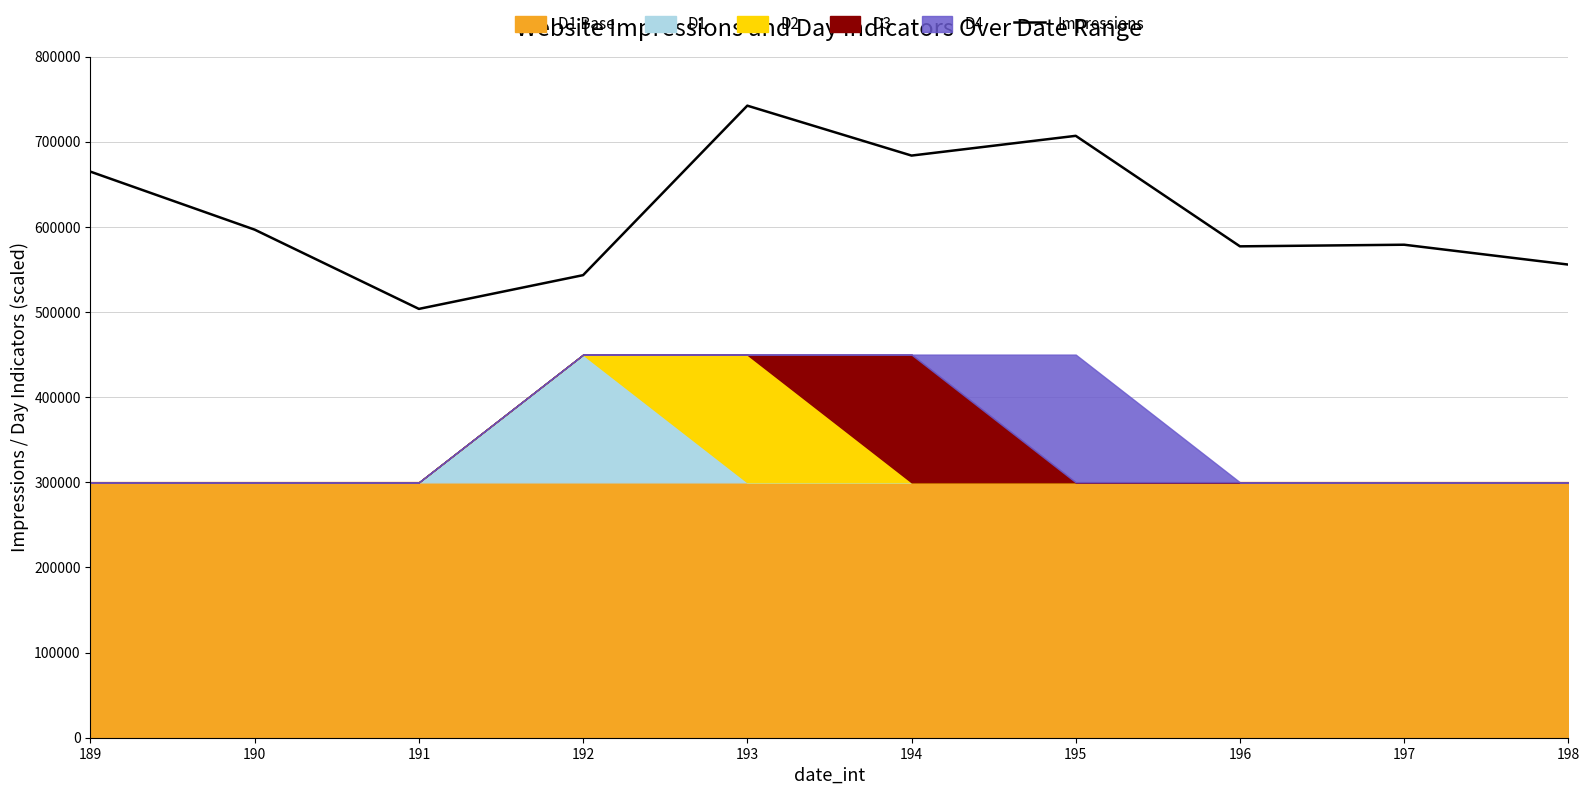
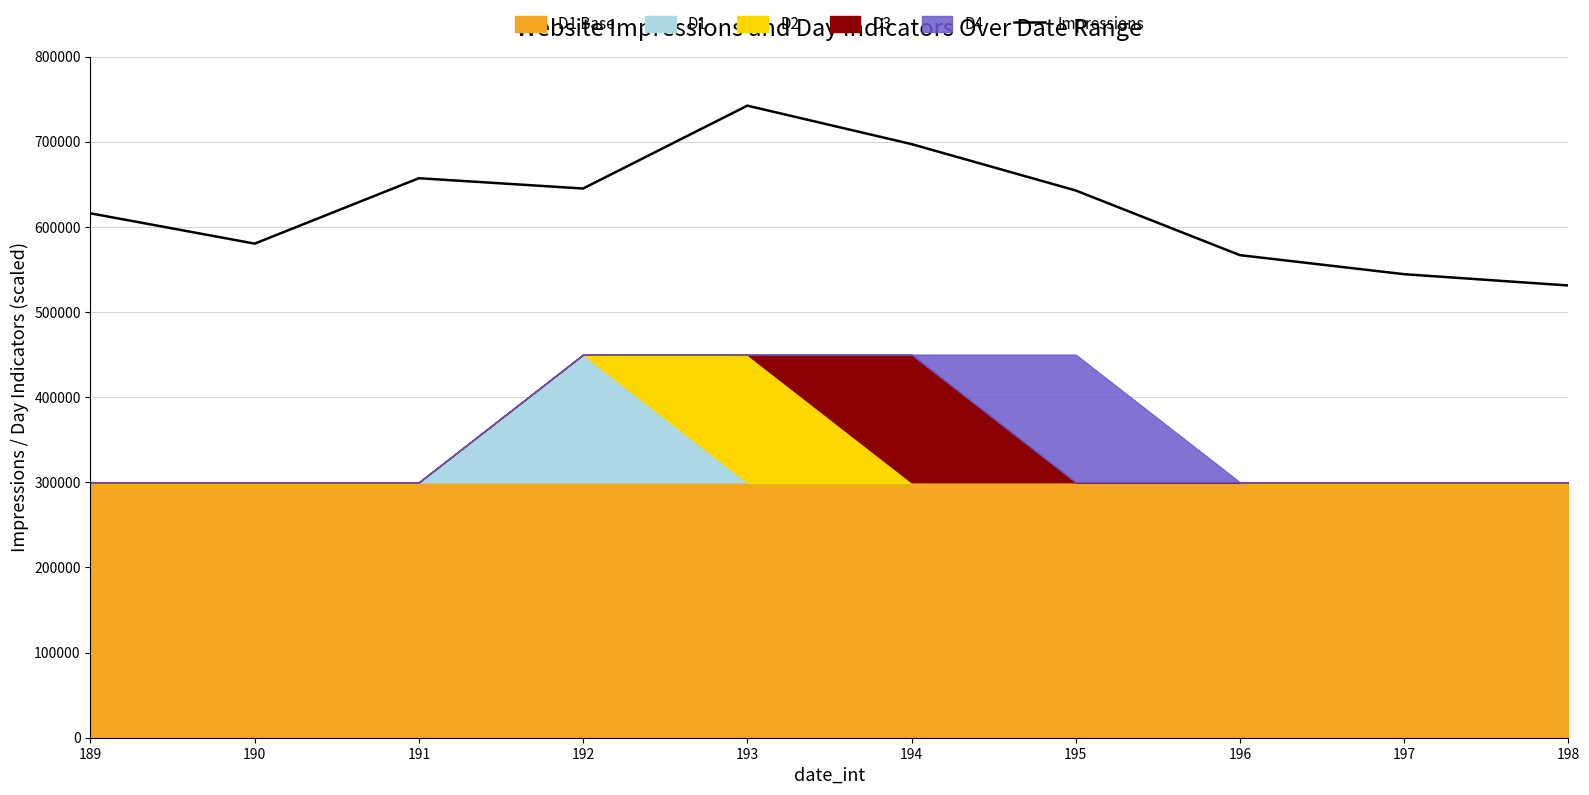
  {
    "Impressions": {
-     "189": 660000,
-     "190": 600000,
-     "191": 500000,
-     "192": 540000,
+     "189": 620000,
+     "190": 580000,
+     "191": 660000,
+     "192": 650000,
      "193": 740000,
-     "194": 680000,
-     "195": 710000,
-     "196": 580000,
-     "197": 580000,
-     "198": 560000
+     "194": 700000,
+     "195": 640000,
+     "196": 570000,
+     "197": 540000,
+     "198": 530000
    },
    "D4": {
      "195": 150000
    }
  }
